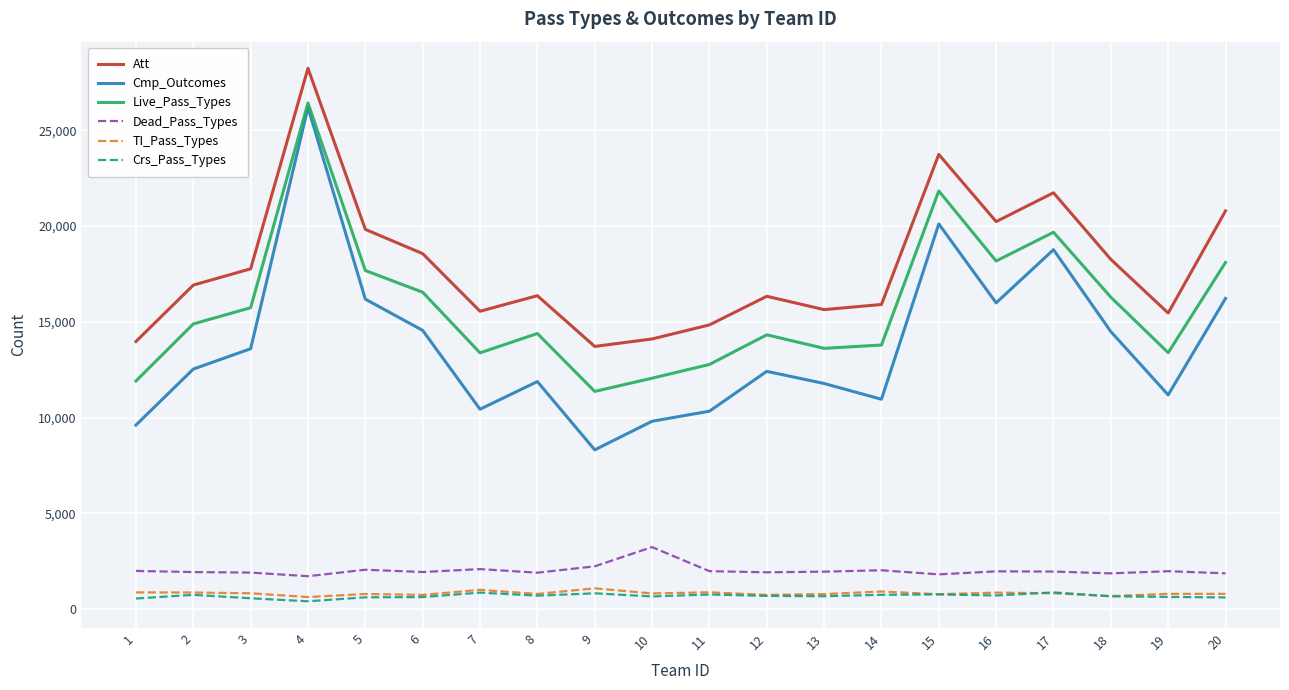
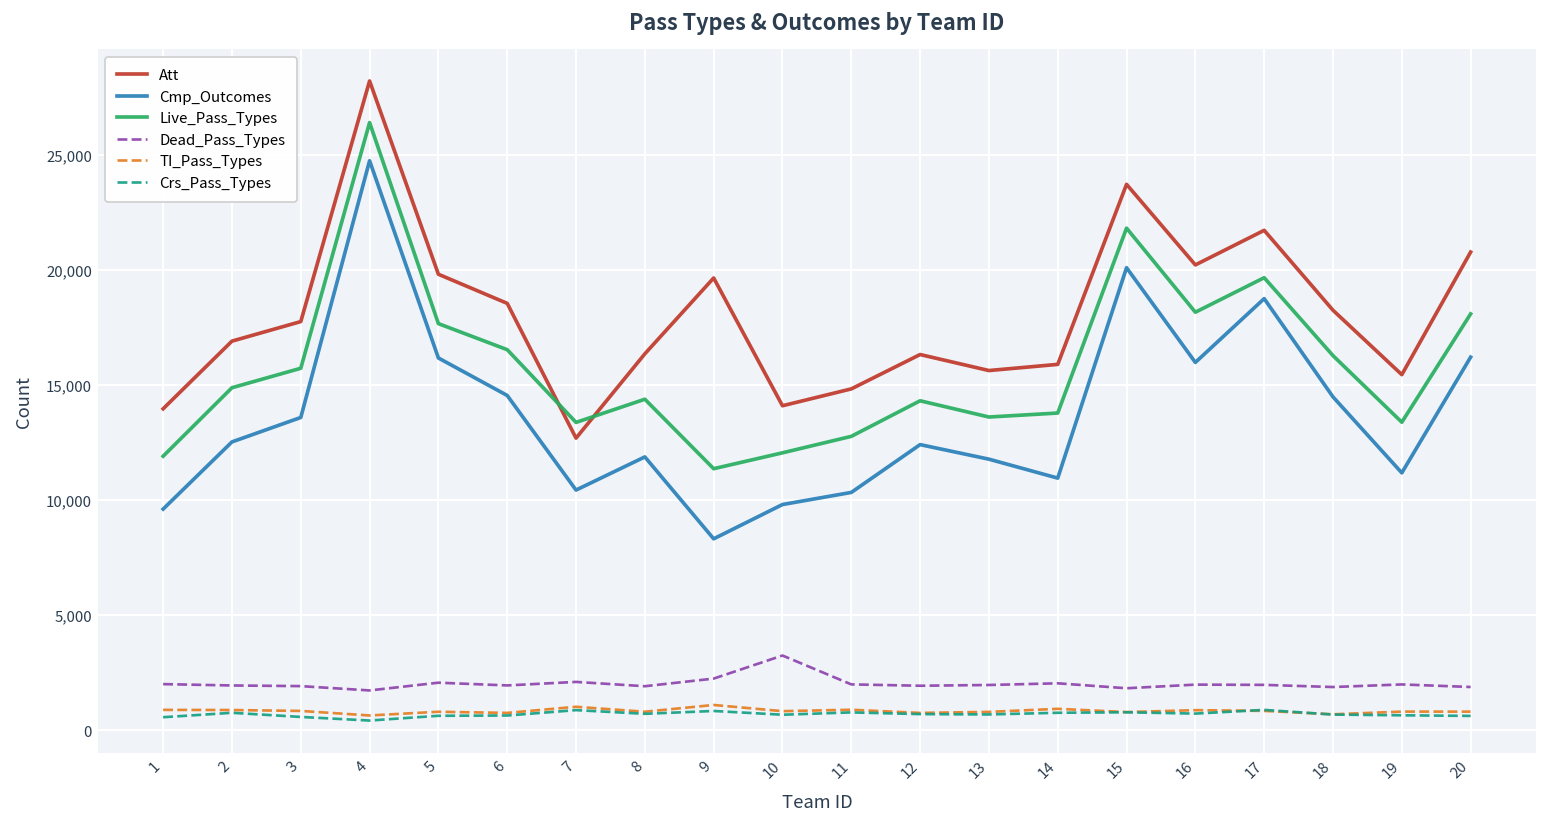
  {
    "Att": {
      "1": "14,000",
      "2": "16,900",
      "3": "17,800",
      "4": "28,200",
      "5": "19,800",
      "6": "18,600",
-     "7": "15,600",
+     "7": "12,700",
      "8": "16,400",
-     "9": "13,700",
+     "9": "19,700",
      "10": "14,100",
      "11": "14,800",
      "12": "16,300",
      "13": "15,600",
      "14": "15,900",
      "15": "23,700",
      "16": "20,200",
      "17": "21,700",
      "18": "18,300",
      "19": "15,500",
      "20": "20,800"
    },
    "Cmp_Outcomes": {
      "1": "9,600",
      "2": "12,500",
      "3": "13,600",
-     "4": "26,200",
+     "4": "24,800",
      "5": "16,200",
      "6": "14,600",
      "7": "10,400",
      "8": "11,900",
      "9": "8,300",
      "10": "9,800",
      "11": "10,300",
      "12": "12,400",
      "13": "11,800",
      "14": "11,000",
      "15": "20,100",
      "16": "16,000",
      "17": "18,800",
      "18": "14,500",
      "19": "11,200",
      "20": "16,200"
    },
    "Dead_Pass_Types": {
      "1": "2,000",
      "2": "1,900",
      "3": "1,900",
      "4": "1,700",
      "5": "2,100",
      "6": "1,900",
      "7": "2,100",
      "8": "1,900",
      "9": "2,200",
      "10": "3,200",
      "11": "2,000",
      "12": "1,900",
      "13": "2,000",
      "14": "2,000",
      "15": "1,800",
      "16": "2,000",
      "17": "2,000",
      "18": "1,900",
      "19": "2,000",
      "20": "1,900"
    },
    "TI_Pass_Types": {
      "1": "900",
      "3": "800",
      "4": "600",
      "5": "800",
      "7": "1,000",
      "9": "1,100",
      "10": "800",
      "14": "900",
      "16": "900",
      "19": "800",
      "20": "800"
    }
  }
